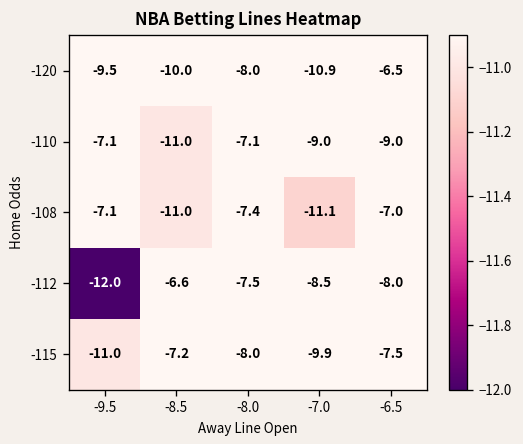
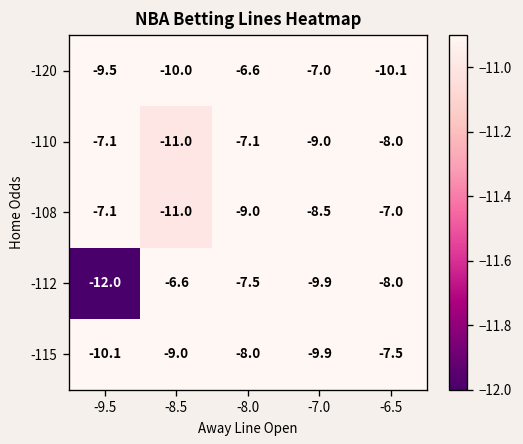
  {
    "-120": {
      "-9.5": -9.5,
      "-8.5": -10.0,
-     "-8.0": -8.0,
-     "-7.0": -10.9,
-     "-6.5": -6.5
+     "-8.0": -6.6,
+     "-7.0": -7.0,
+     "-6.5": -10.1
    },
    "-110": {
      "-9.5": -7.1,
      "-8.5": -11.0,
      "-8.0": -7.1,
      "-7.0": -9.0,
-     "-6.5": -9.0
+     "-6.5": -8.0
    },
    "-108": {
      "-9.5": -7.1,
      "-8.5": -11.0,
-     "-8.0": -7.4,
-     "-7.0": -11.1,
+     "-8.0": -9.0,
+     "-7.0": -8.5,
      "-6.5": -7.0
    },
    "-112": {
      "-9.5": -12.0,
      "-8.5": -6.6,
      "-8.0": -7.5,
-     "-7.0": -8.5,
+     "-7.0": -9.9,
      "-6.5": -8.0
    },
    "-115": {
-     "-9.5": -11.0,
-     "-8.5": -7.2,
+     "-9.5": -10.1,
+     "-8.5": -9.0,
      "-8.0": -8.0,
      "-7.0": -9.9,
      "-6.5": -7.5
    }
  }
